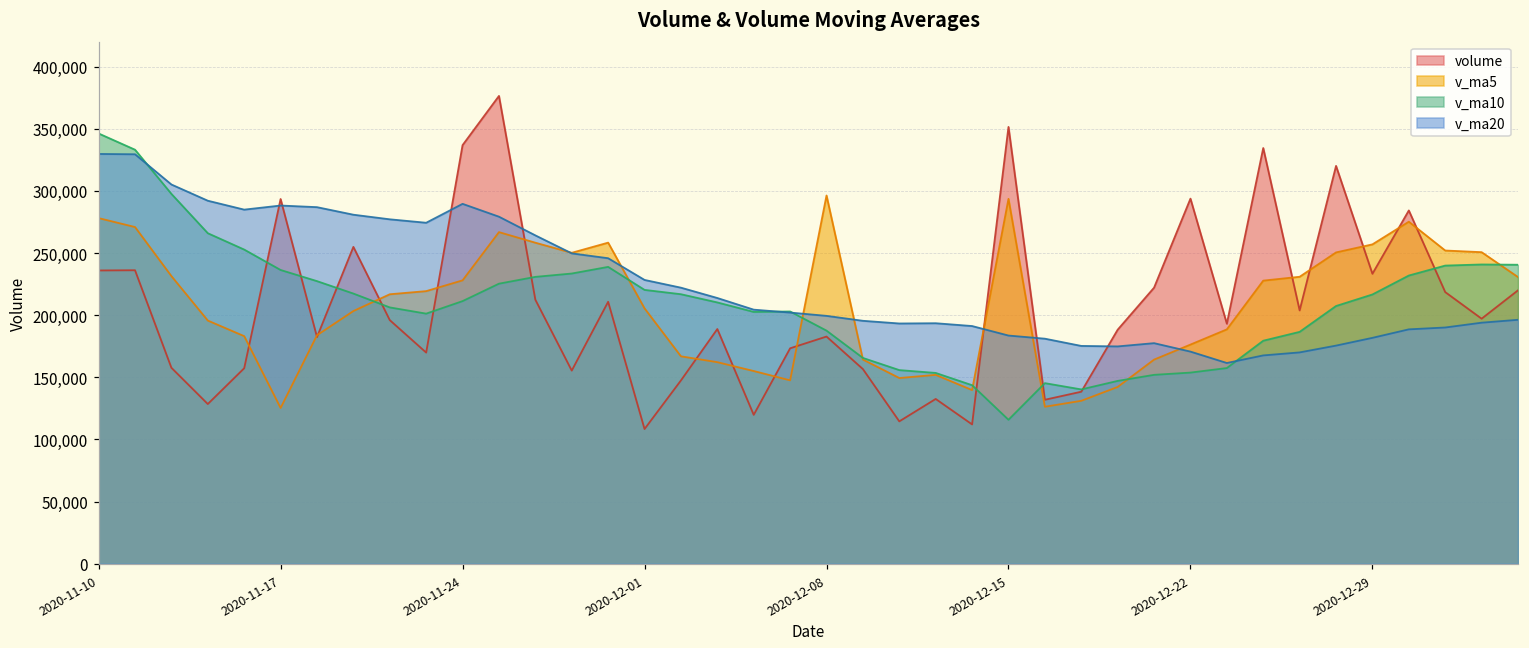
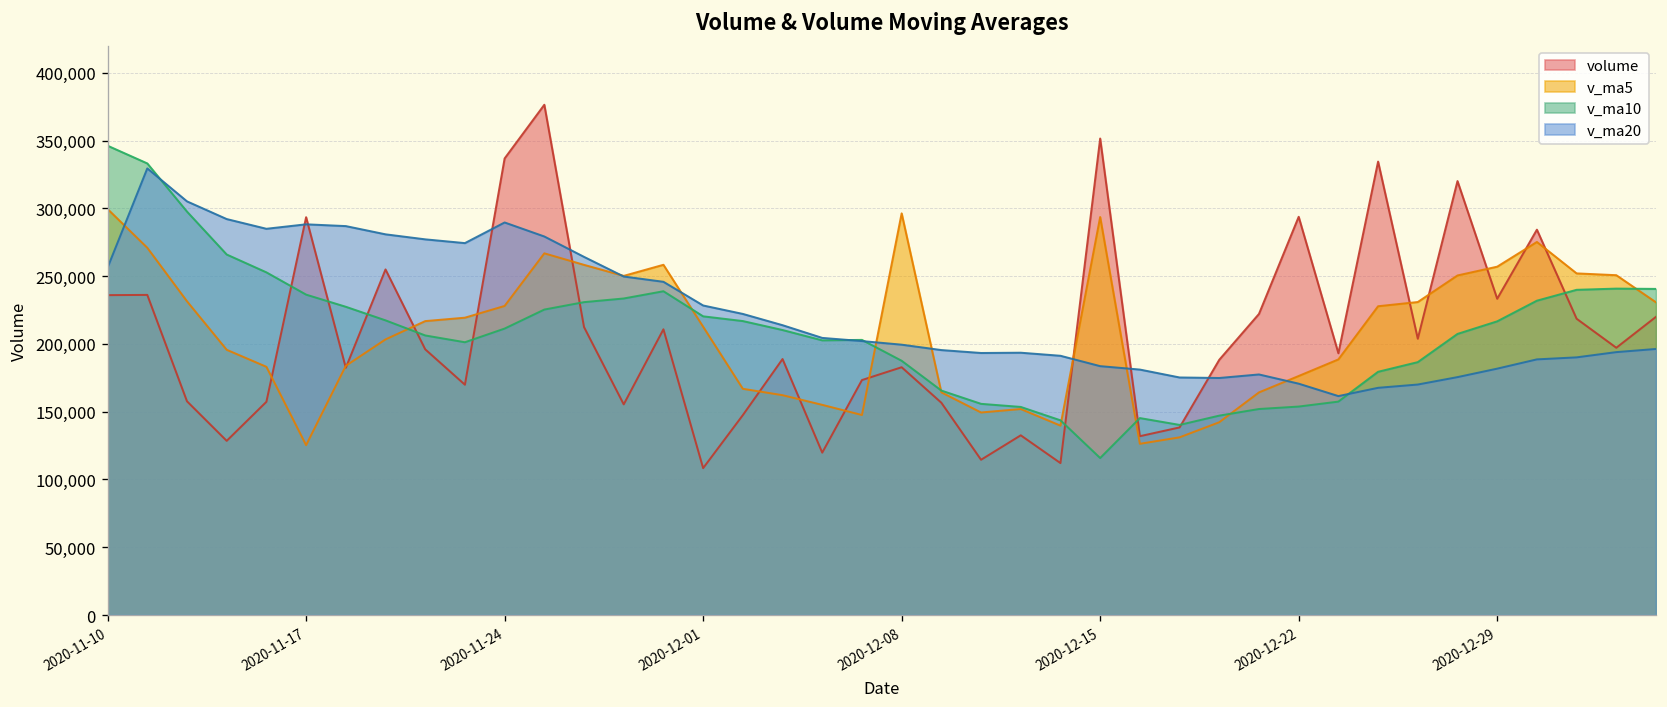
  {
    "volume": {
      "2020-11-10": "236,000",
      "2020-11-17": "293,000",
      "2020-11-24": "337,000",
      "2020-12-01": "108,000",
      "2020-12-08": "183,000",
      "2020-12-15": "351,000",
      "2020-12-22": "294,000",
      "2020-12-29": "233,000"
    },
    "v_ma5": {
-     "2020-11-10": "278,000",
+     "2020-11-10": "299,000",
      "2020-11-17": "125,000",
      "2020-11-24": "228,000",
-     "2020-12-01": "205,000",
+     "2020-12-01": "213,000",
      "2020-12-08": "296,000",
      "2020-12-15": "294,000",
      "2020-12-22": "176,000",
      "2020-12-29": "257,000"
    },
    "v_ma10": {
      "2020-11-10": "346,000",
      "2020-11-17": "236,000",
      "2020-11-24": "211,000",
      "2020-12-01": "220,000",
      "2020-12-08": "188,000",
      "2020-12-15": "116,000",
      "2020-12-22": "154,000",
      "2020-12-29": "217,000"
    },
    "v_ma20": {
-     "2020-11-10": "330,000",
+     "2020-11-10": "256,000",
      "2020-11-17": "288,000",
      "2020-11-24": "290,000",
      "2020-12-01": "228,000",
      "2020-12-08": "199,000",
      "2020-12-15": "184,000",
      "2020-12-22": "171,000",
      "2020-12-29": "182,000"
    }
  }
